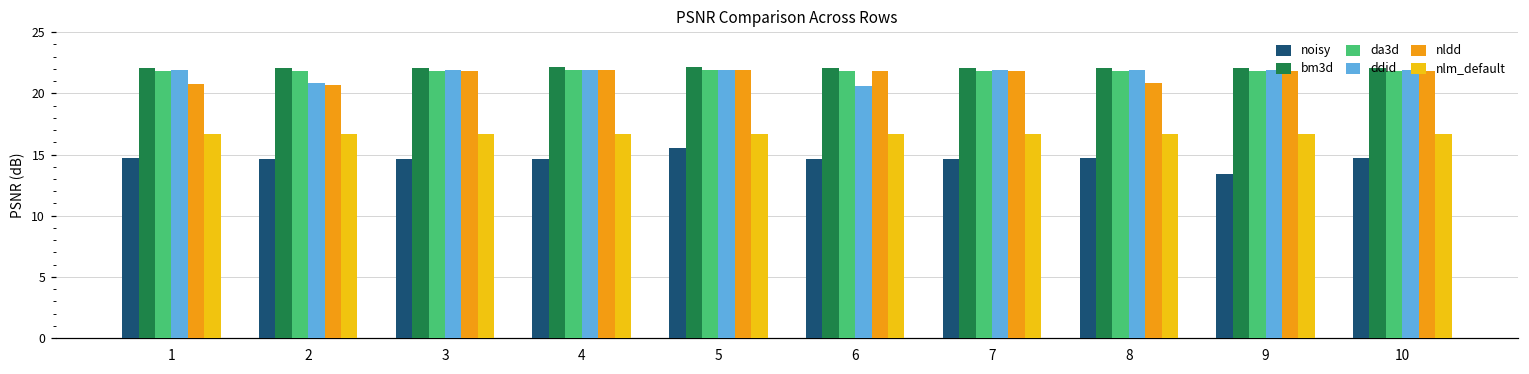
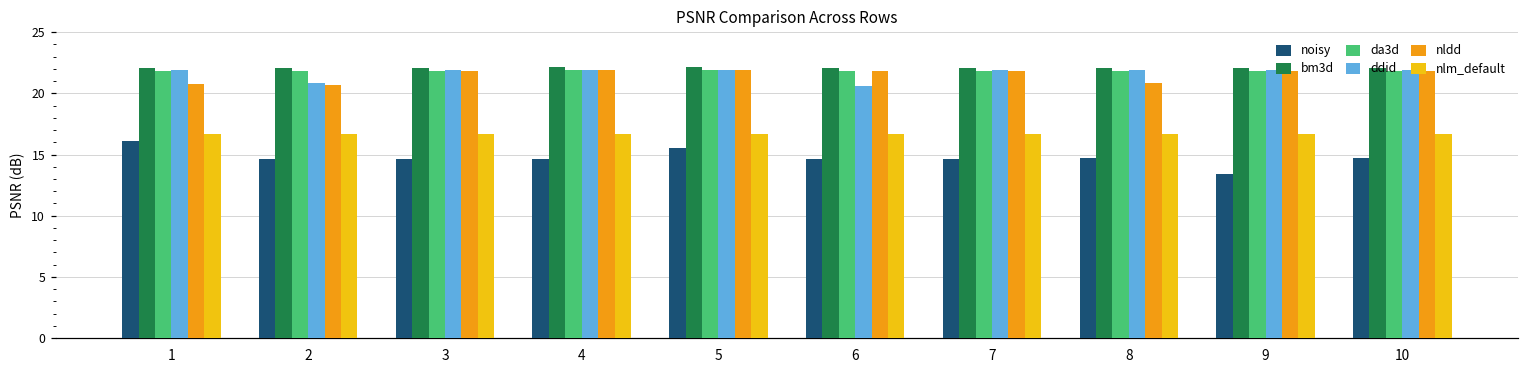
  {
    "noisy": {
-     "1": 14.7,
+     "1": 16.1,
      "2": 14.7,
      "3": 14.7,
      "4": 14.7,
      "5": 15.5,
      "6": 14.7,
      "7": 14.7,
      "8": 14.7,
      "9": 13.4,
      "10": 14.7
    },
    "bm3d": {
      "1": 22.1,
      "2": 22.1,
      "3": 22.1,
      "4": 22.1,
      "5": 22.1,
      "6": 22.1,
      "7": 22.1,
      "8": 22.1,
      "9": 22.1,
      "10": 22.1
    },
    "da3d": {
      "1": 21.8,
      "2": 21.9,
      "3": 21.8,
      "4": 21.9,
      "5": 21.9,
      "6": 21.8,
      "7": 21.8,
      "8": 21.8,
      "9": 21.8,
      "10": 21.8
    },
    "ddid": {
      "1": 21.9,
      "2": 20.9,
      "3": 21.9,
      "4": 21.9,
      "5": 21.9,
      "6": 20.6,
      "7": 21.9,
      "8": 21.9,
      "9": 21.9,
      "10": 21.9
    }
  }
